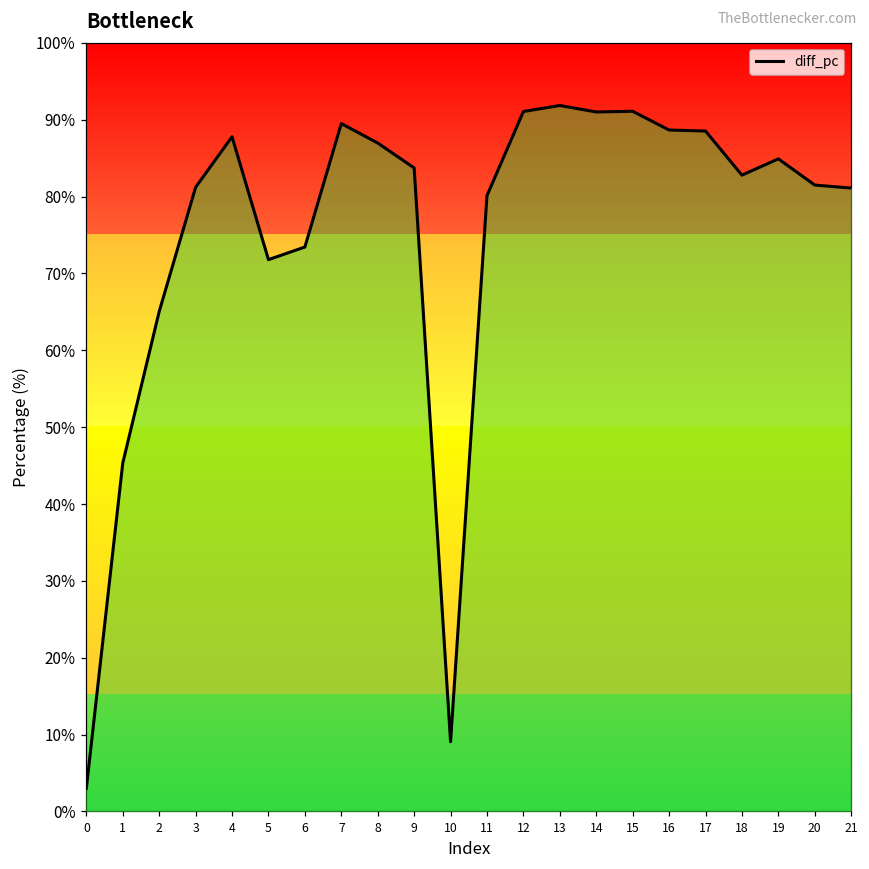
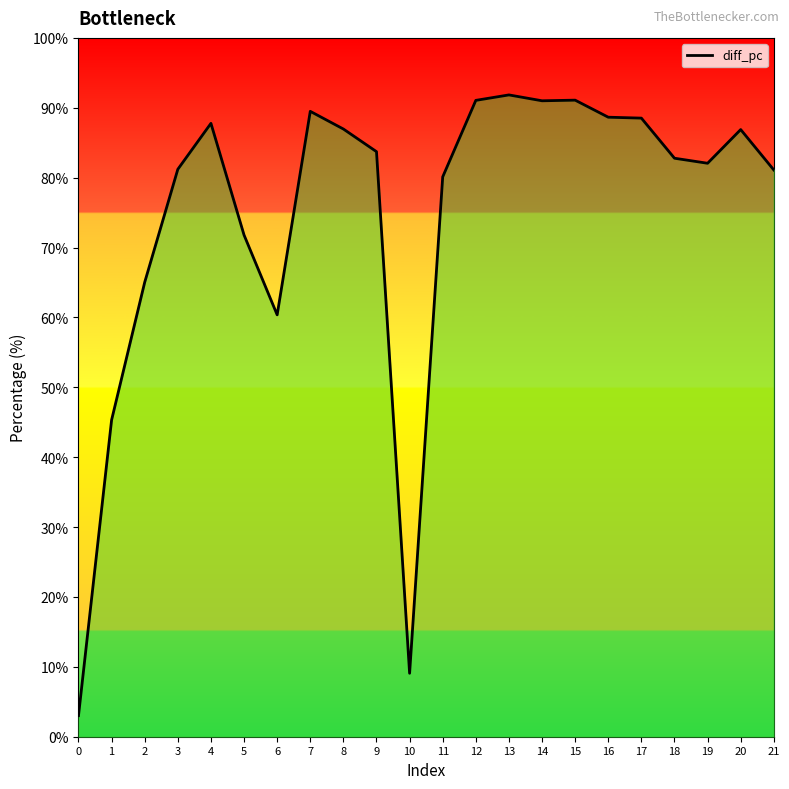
  {
    "0": "3%",
    "1": "45%",
    "2": "65%",
    "3": "81%",
    "4": "88%",
    "5": "72%",
-   "6": "73%",
+   "6": "60%",
    "7": "89%",
    "8": "87%",
    "9": "84%",
    "10": "9%",
    "11": "80%",
    "12": "91%",
    "13": "92%",
    "14": "91%",
    "15": "91%",
    "16": "89%",
    "17": "89%",
    "18": "83%",
-   "19": "85%",
-   "20": "81%",
+   "19": "82%",
+   "20": "87%",
    "21": "81%"
  }
